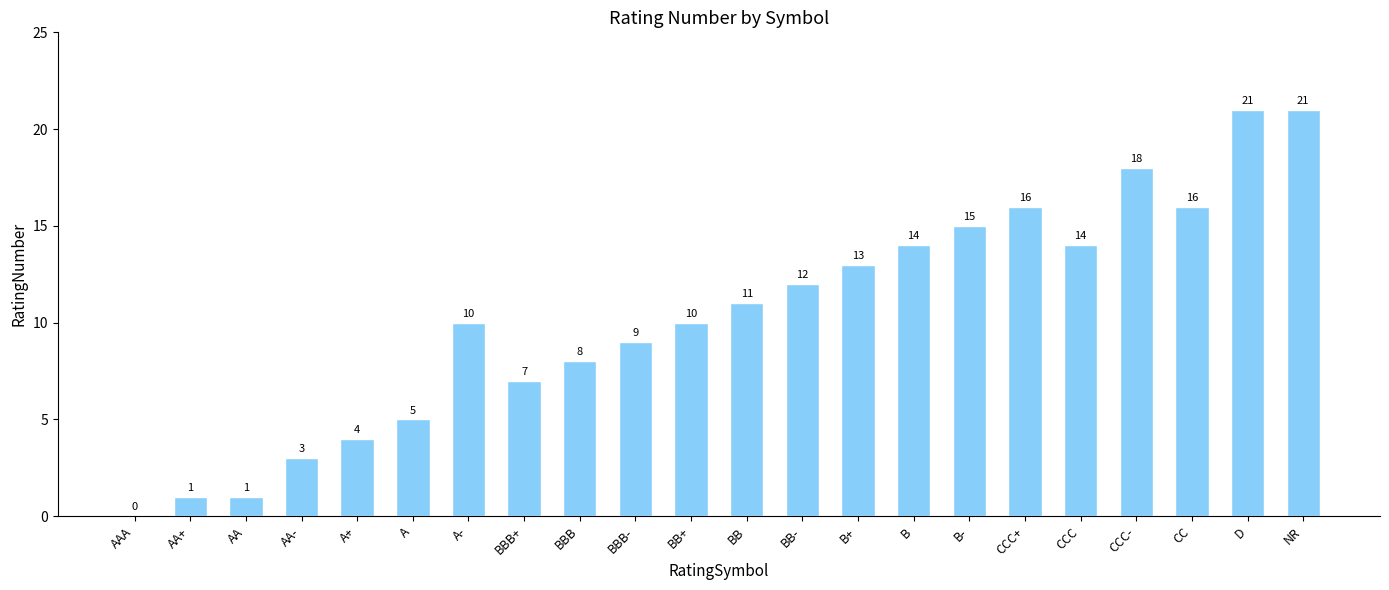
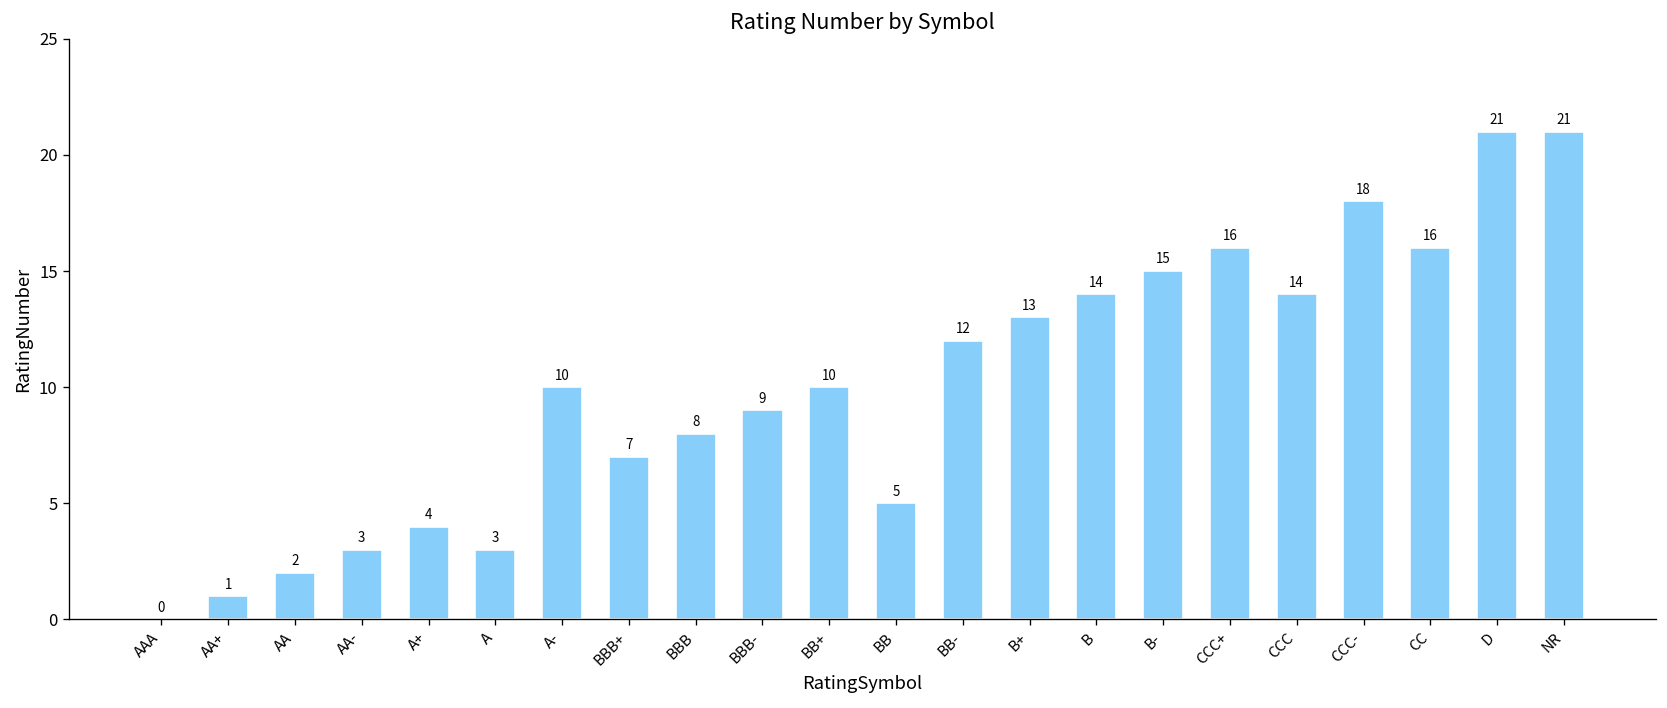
  {
    "AAA": 0,
    "AA+": 1,
-   "AA": 1,
+   "AA": 2,
    "AA-": 3,
    "A+": 4,
-   "A": 5,
+   "A": 3,
    "A-": 10,
    "BBB+": 7,
    "BBB": 8,
    "BBB-": 9,
    "BB+": 10,
-   "BB": 11,
+   "BB": 5,
    "BB-": 12,
    "B+": 13,
    "B": 14,
    "B-": 15,
    "CCC+": 16,
    "CCC": 14,
    "CCC-": 18,
    "CC": 16,
    "D": 21,
    "NR": 21
  }
